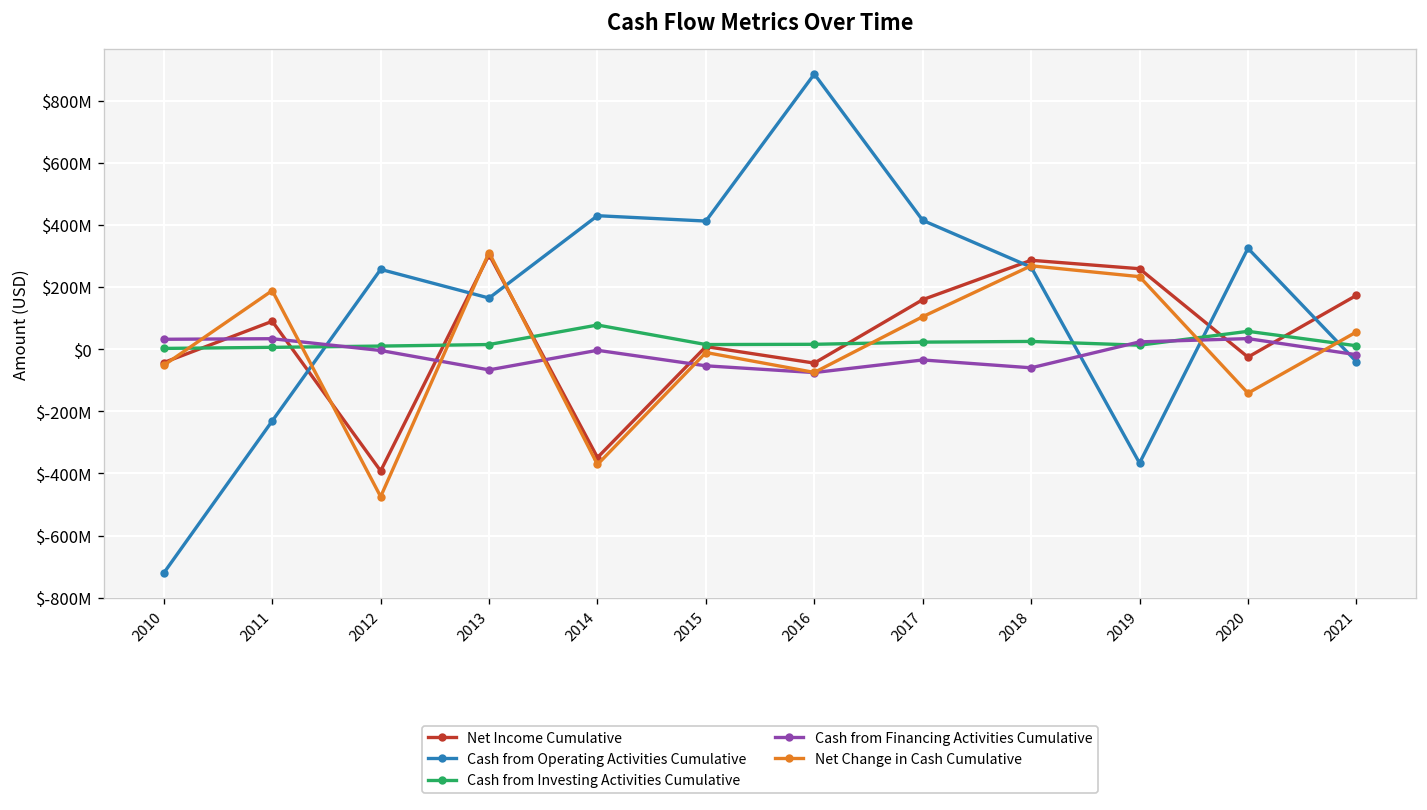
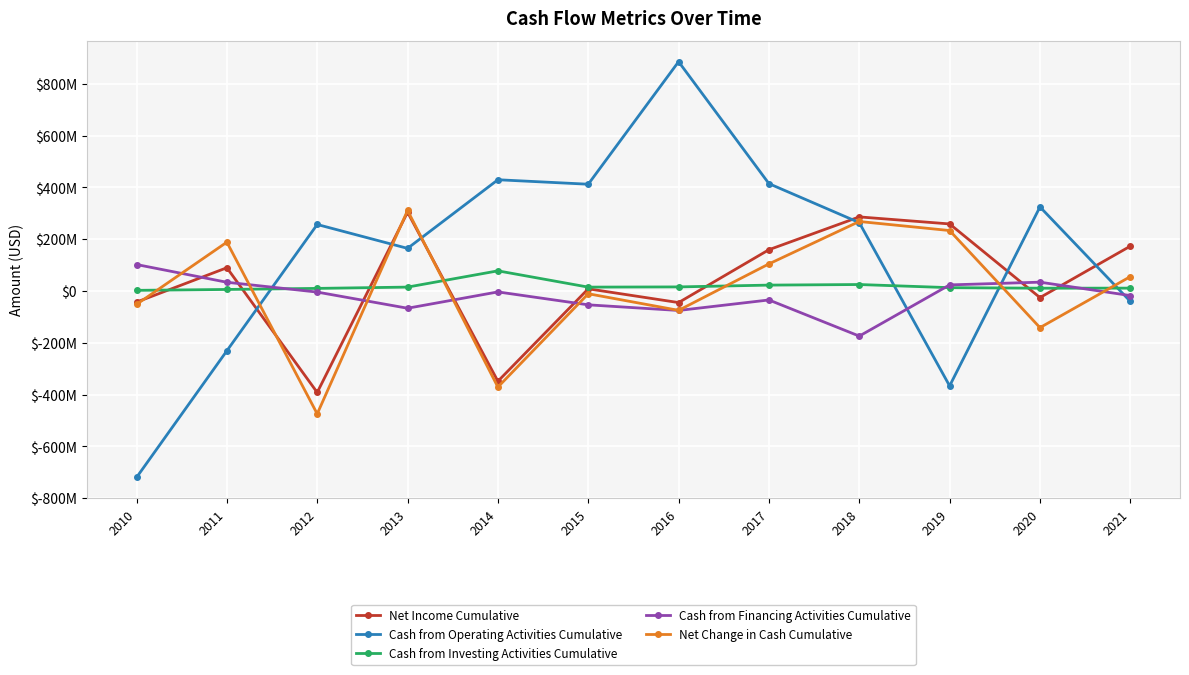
  {
    "Net Income Cumulative": {
      "2011": "$90000000",
      "2012": "$-390000000",
      "2014": "$-350000000",
      "2016": "$-40000000",
      "2017": "$160000000",
      "2018": "$290000000",
      "2019": "$260000000",
      "2020": "$-30000000",
      "2021": "$170000000"
    },
    "Cash from Operating Activities Cumulative": {
      "2010": "$-720000000",
      "2011": "$-230000000",
      "2012": "$260000000",
      "2013": "$160000000",
      "2014": "$430000000",
      "2015": "$410000000",
      "2016": "$890000000",
      "2017": "$410000000",
      "2019": "$-370000000",
      "2020": "$320000000",
      "2021": "$-40000000"
    },
    "Cash from Investing Activities Cumulative": {
      "2010": "$0",
      "2011": "$10000000",
      "2012": "$10000000",
      "2013": "$10000000",
      "2014": "$80000000",
      "2016": "$20000000",
      "2017": "$20000000",
      "2018": "$20000000",
      "2019": "$10000000",
-     "2020": "$60000000",
+     "2020": "$10000000",
      "2021": "$10000000"
    },
    "Cash from Financing Activities Cumulative": {
-     "2010": "$30000000",
+     "2010": "$100000000",
      "2011": "$30000000",
      "2012": "$0",
      "2013": "$-70000000",
      "2014": "$0",
      "2015": "$-50000000",
      "2017": "$-30000000",
-     "2018": "$-60000000",
+     "2018": "$-170000000",
      "2019": "$20000000",
      "2020": "$30000000",
      "2021": "$-20000000"
    },
    "Net Change in Cash Cumulative": {
      "2011": "$190000000",
      "2012": "$-470000000",
      "2014": "$-370000000",
      "2015": "$-10000000",
      "2017": "$100000000",
      "2019": "$230000000",
      "2020": "$-140000000",
      "2021": "$60000000"
    }
  }
